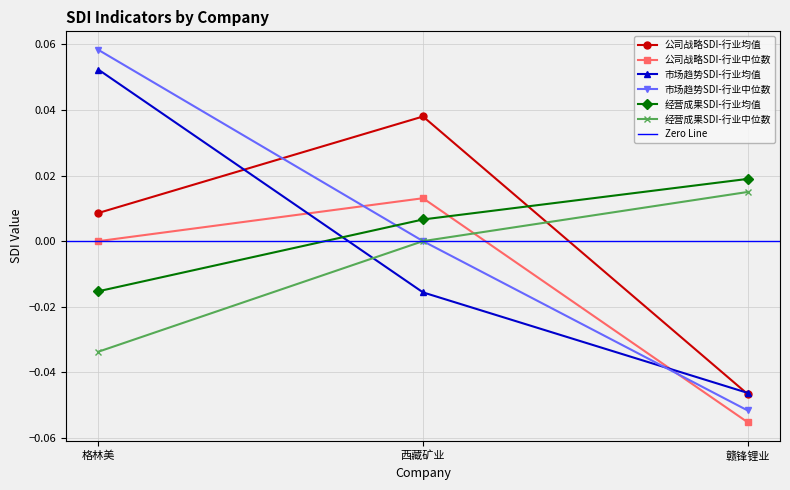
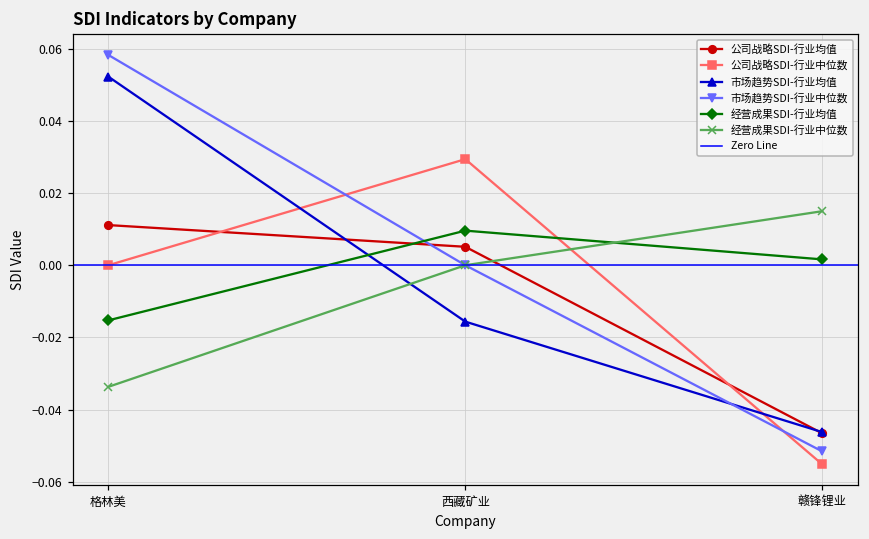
  {
    "公司战略SDI-行业均值": {
-     "格林美": 0.009,
-     "西藏矿业": 0.038
+     "格林美": 0.011,
+     "西藏矿业": 0.005
    },
    "公司战略SDI-行业中位数": {
      "格林美": 0.000,
-     "西藏矿业": 0.013,
+     "西藏矿业": 0.029,
      "赣锋锂业": -0.055
    },
    "市场趋势SDI-行业均值": {
      "格林美": 0.052,
      "西藏矿业": -0.016
    },
    "市场趋势SDI-行业中位数": {
      "格林美": 0.058,
      "赣锋锂业": -0.052
    },
    "经营成果SDI-行业均值": {
      "格林美": -0.015,
-     "西藏矿业": 0.007,
-     "赣锋锂业": 0.019
+     "西藏矿业": 0.010,
+     "赣锋锂业": 0.002
    },
    "经营成果SDI-行业中位数": {
      "格林美": -0.034,
      "赣锋锂业": 0.015
    }
  }
